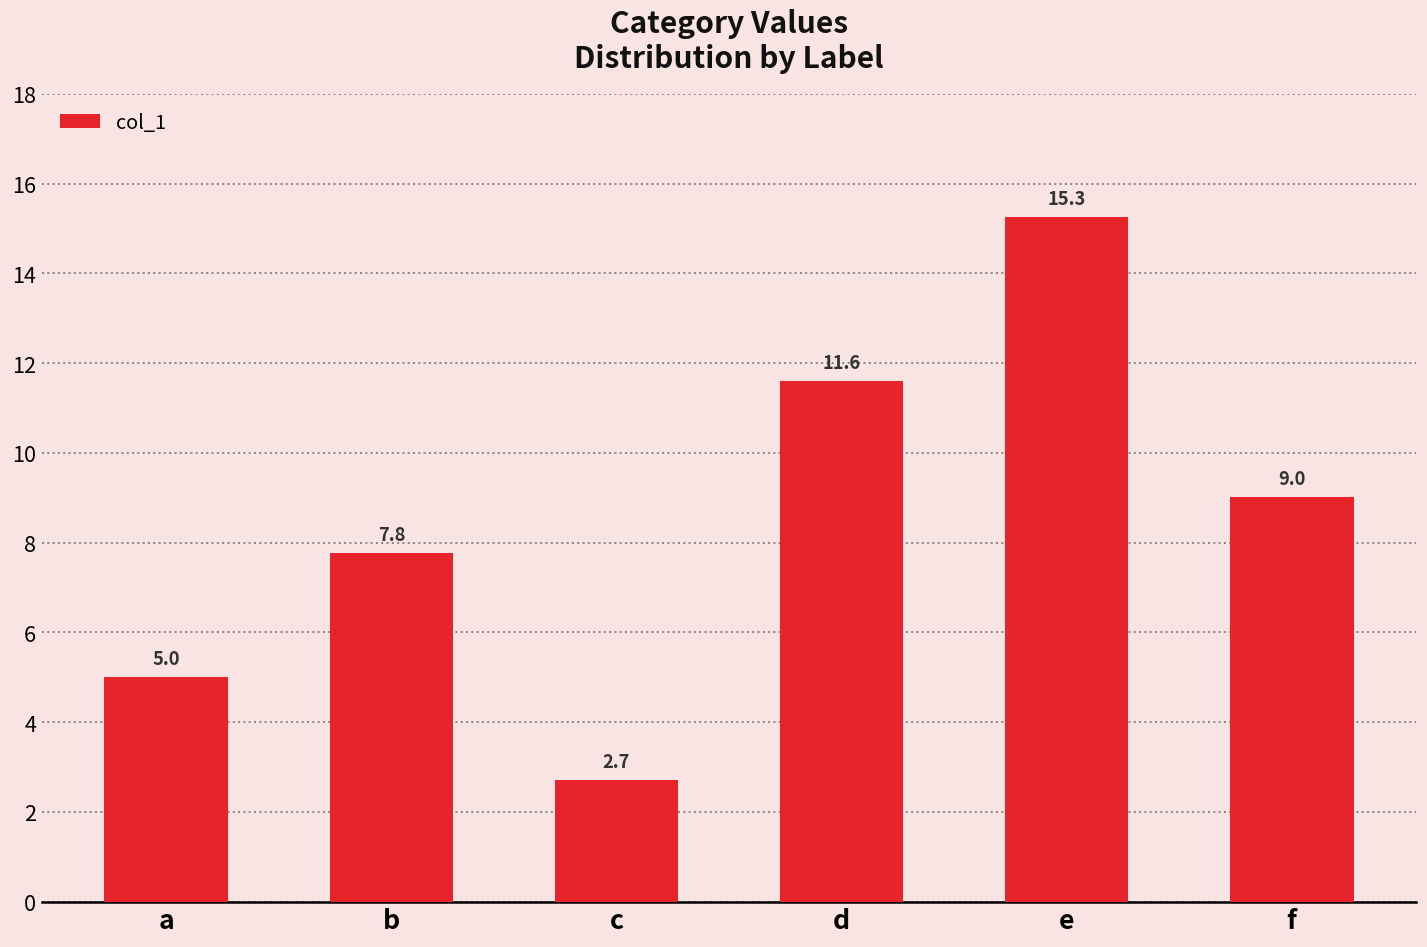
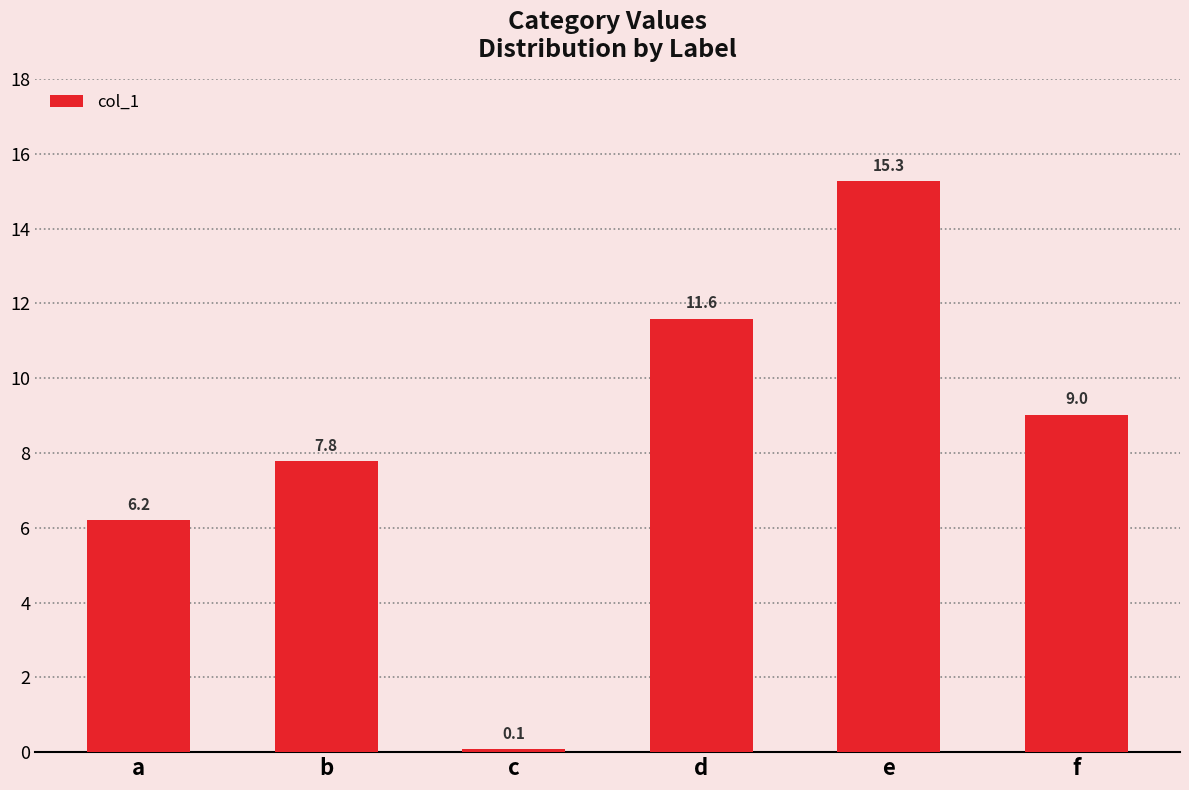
  {
-   "a": 5.0,
+   "a": 6.2,
    "b": 7.8,
-   "c": 2.7,
+   "c": 0.1,
    "d": 11.6,
    "e": 15.3,
    "f": 9.0
  }
